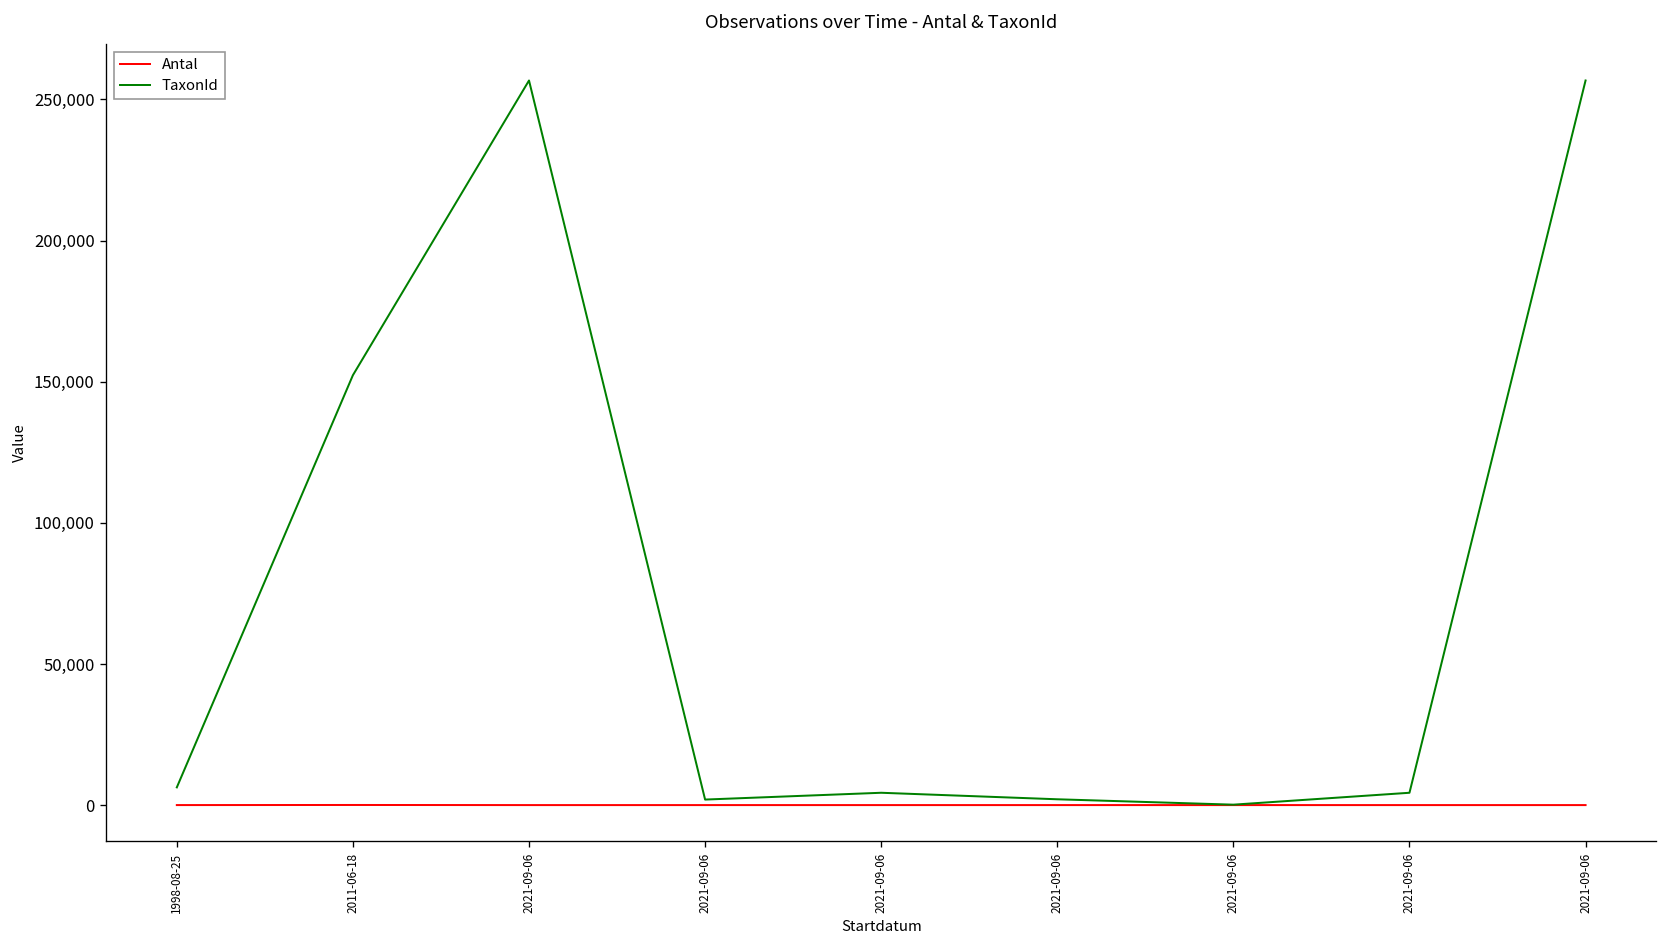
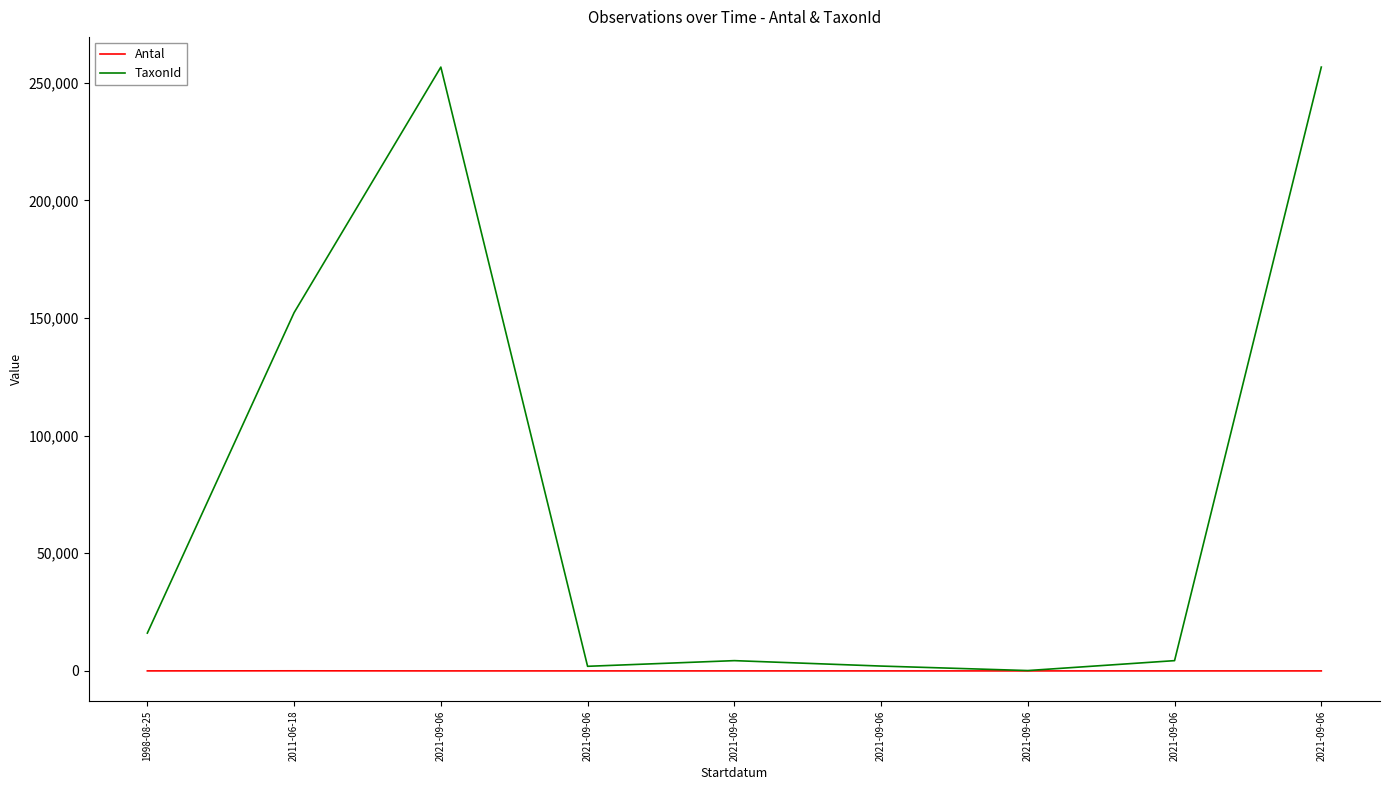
  {
    "Antal": {
      "1998-08-25": "0",
      "2011-06-18": "0"
    },
    "TaxonId": {
-     "1998-08-25": "6,000",
+     "1998-08-25": "16,000",
      "2011-06-18": "152,000"
    }
  }
